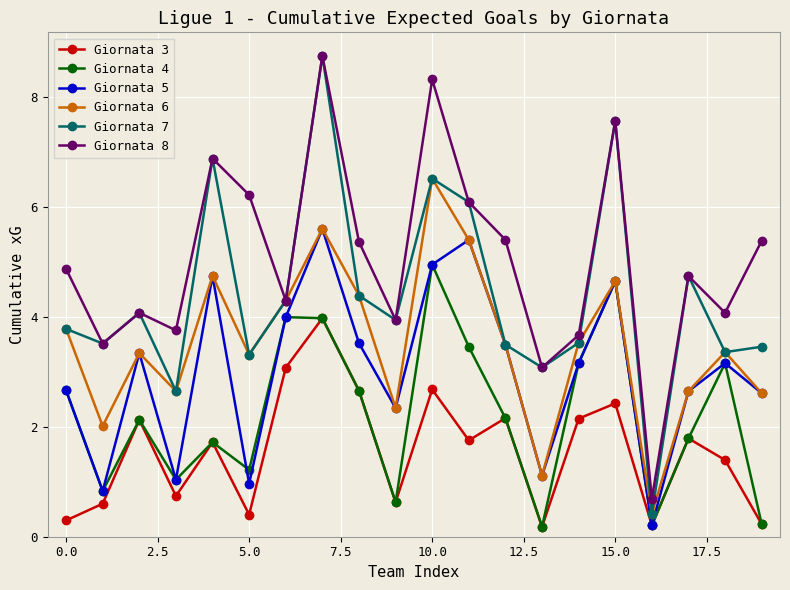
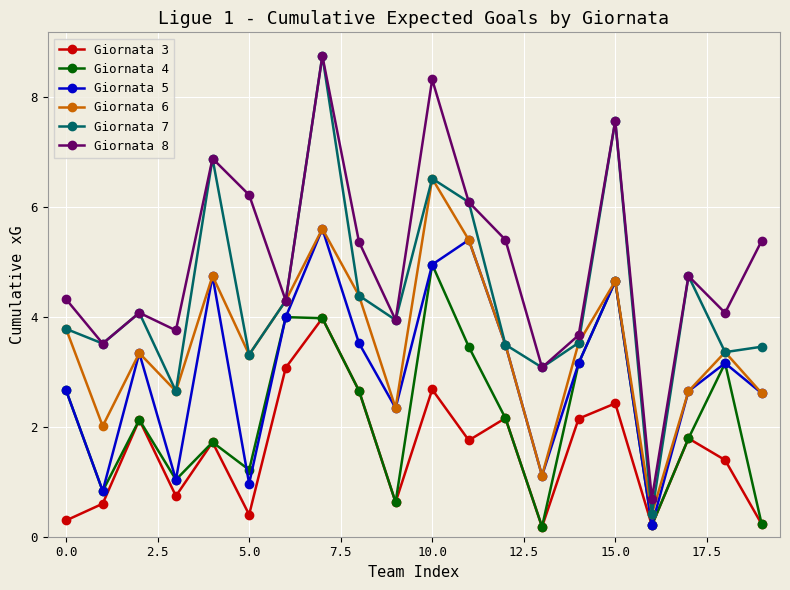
  {
    "Giornata 3": {
      "0.0": 0.3,
      "5.0": 0.4,
      "10.0": 2.7,
      "15.0": 2.4
    },
    "Giornata 4": {
      "5.0": 1.2
    },
    "Giornata 5": {
      "5.0": 1.0
    },
    "Giornata 8": {
-     "0.0": 4.9,
+     "0.0": 4.3,
      "5.0": 6.2,
      "10.0": 8.3
    }
  }
